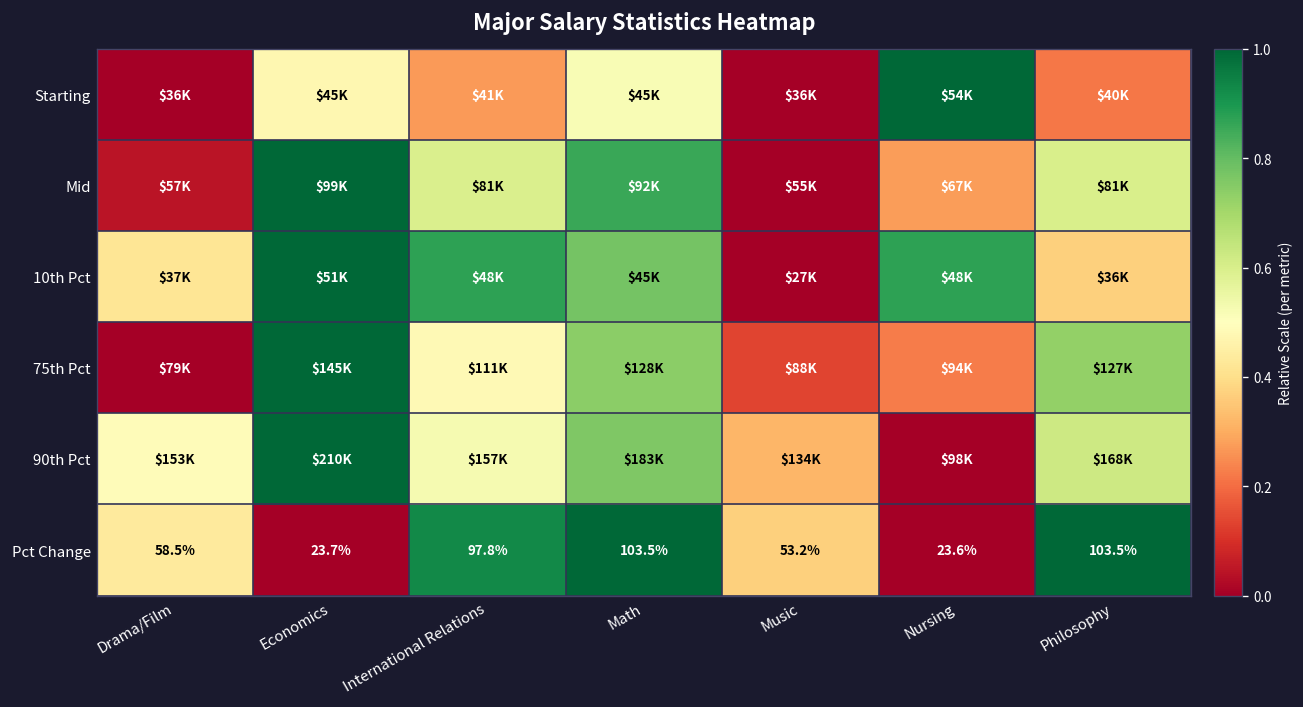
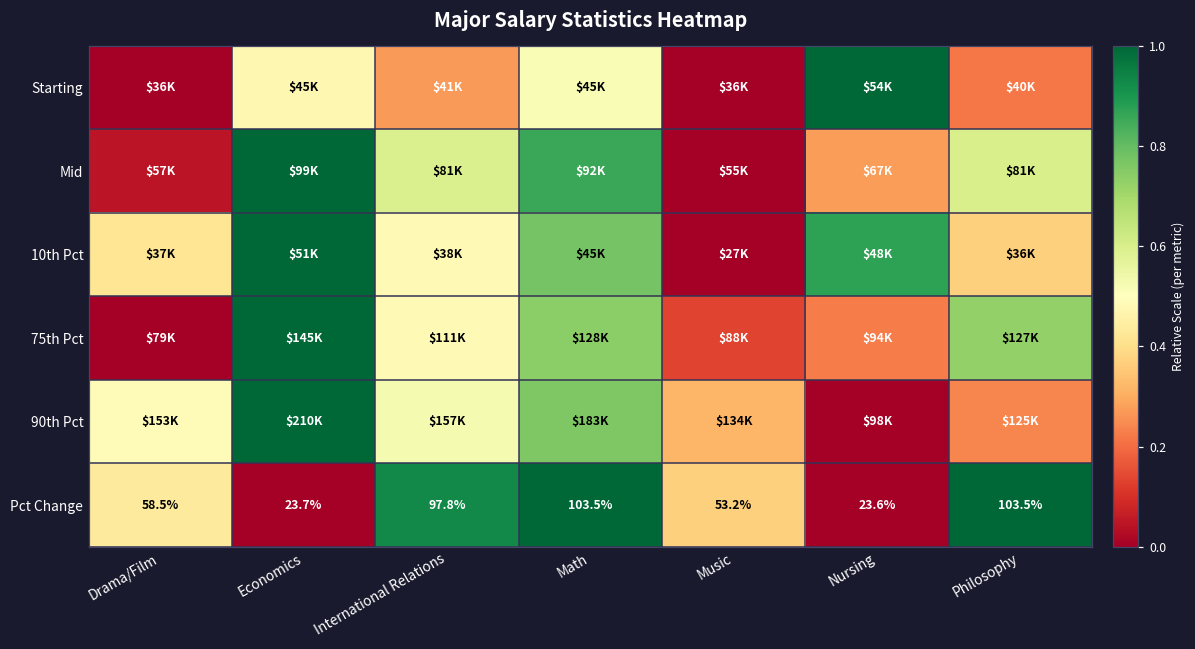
  {
    "Starting": {
      "Drama/Film": "$36K",
      "Economics": "$45K",
      "International Relations": "$41K",
      "Math": "$45K",
      "Music": "$36K",
      "Nursing": "$54K",
      "Philosophy": "$40K"
    },
    "Mid": {
      "Drama/Film": "$57K",
      "Economics": "$99K",
      "International Relations": "$81K",
      "Math": "$92K",
      "Music": "$55K",
      "Nursing": "$67K",
      "Philosophy": "$81K"
    },
    "10th Pct": {
      "Drama/Film": "$37K",
      "Economics": "$51K",
-     "International Relations": "$48K",
+     "International Relations": "$38K",
      "Math": "$45K",
      "Music": "$27K",
      "Nursing": "$48K",
      "Philosophy": "$36K"
    },
    "75th Pct": {
      "Drama/Film": "$79K",
      "Economics": "$145K",
      "International Relations": "$111K",
      "Math": "$128K",
      "Music": "$88K",
      "Nursing": "$94K",
      "Philosophy": "$127K"
    },
    "90th Pct": {
      "Drama/Film": "$153K",
      "Economics": "$210K",
      "International Relations": "$157K",
      "Math": "$183K",
      "Music": "$134K",
      "Nursing": "$98K",
-     "Philosophy": "$168K"
+     "Philosophy": "$125K"
    },
    "Pct Change": {
      "Drama/Film": "58.5%",
      "Economics": "23.7%",
      "International Relations": "97.8%",
      "Math": "103.5%",
      "Music": "53.2%",
      "Nursing": "23.6%",
      "Philosophy": "103.5%"
    }
  }
